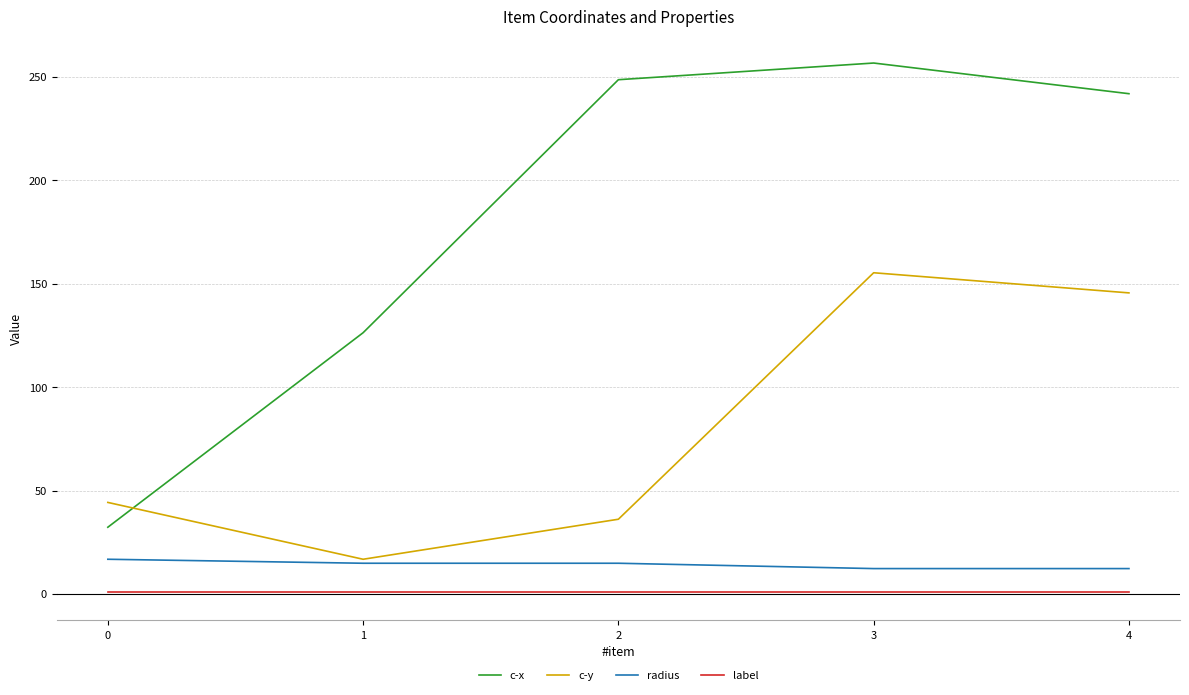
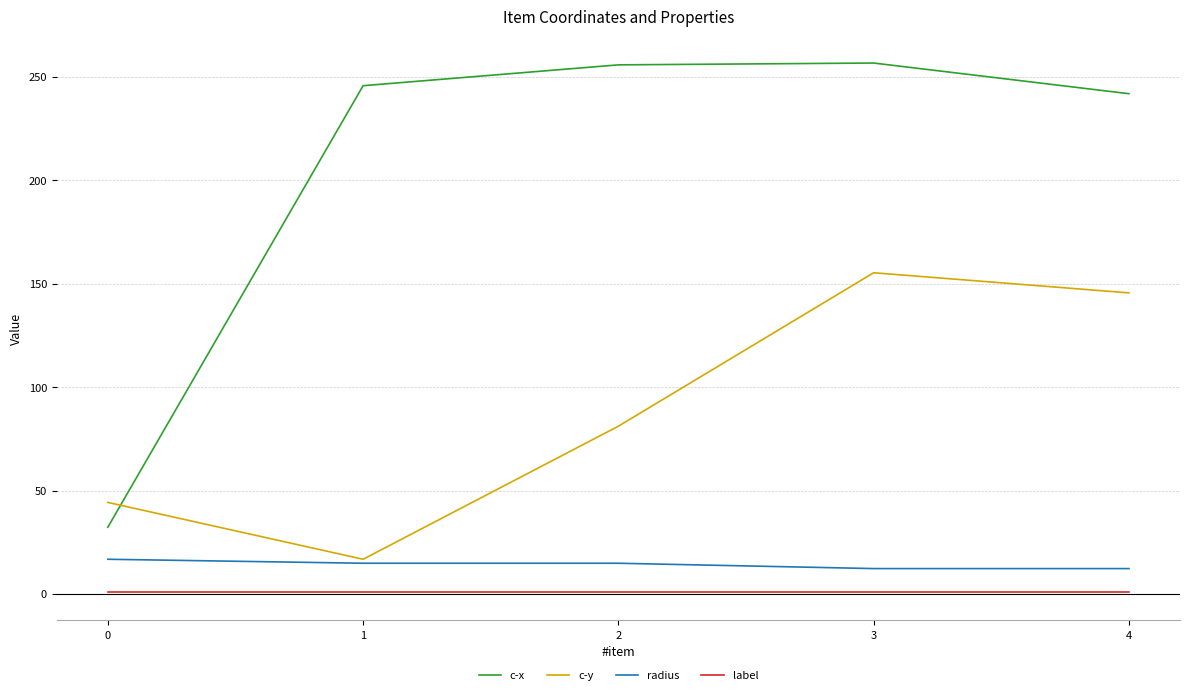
  {
    "c-x": {
      "0": 32,
-     "1": 126,
-     "2": 249,
+     "1": 246,
+     "2": 256,
      "3": 257,
      "4": 242
    },
    "c-y": {
      "0": 44,
      "1": 17,
-     "2": 36,
+     "2": 81,
      "3": 155,
      "4": 146
    },
    "radius": {
      "0": 17,
      "1": 15,
      "2": 15,
      "3": 12,
      "4": 12
    },
    "label": {
      "0": 1,
      "1": 1,
      "2": 1,
      "3": 1,
      "4": 1
    }
  }
